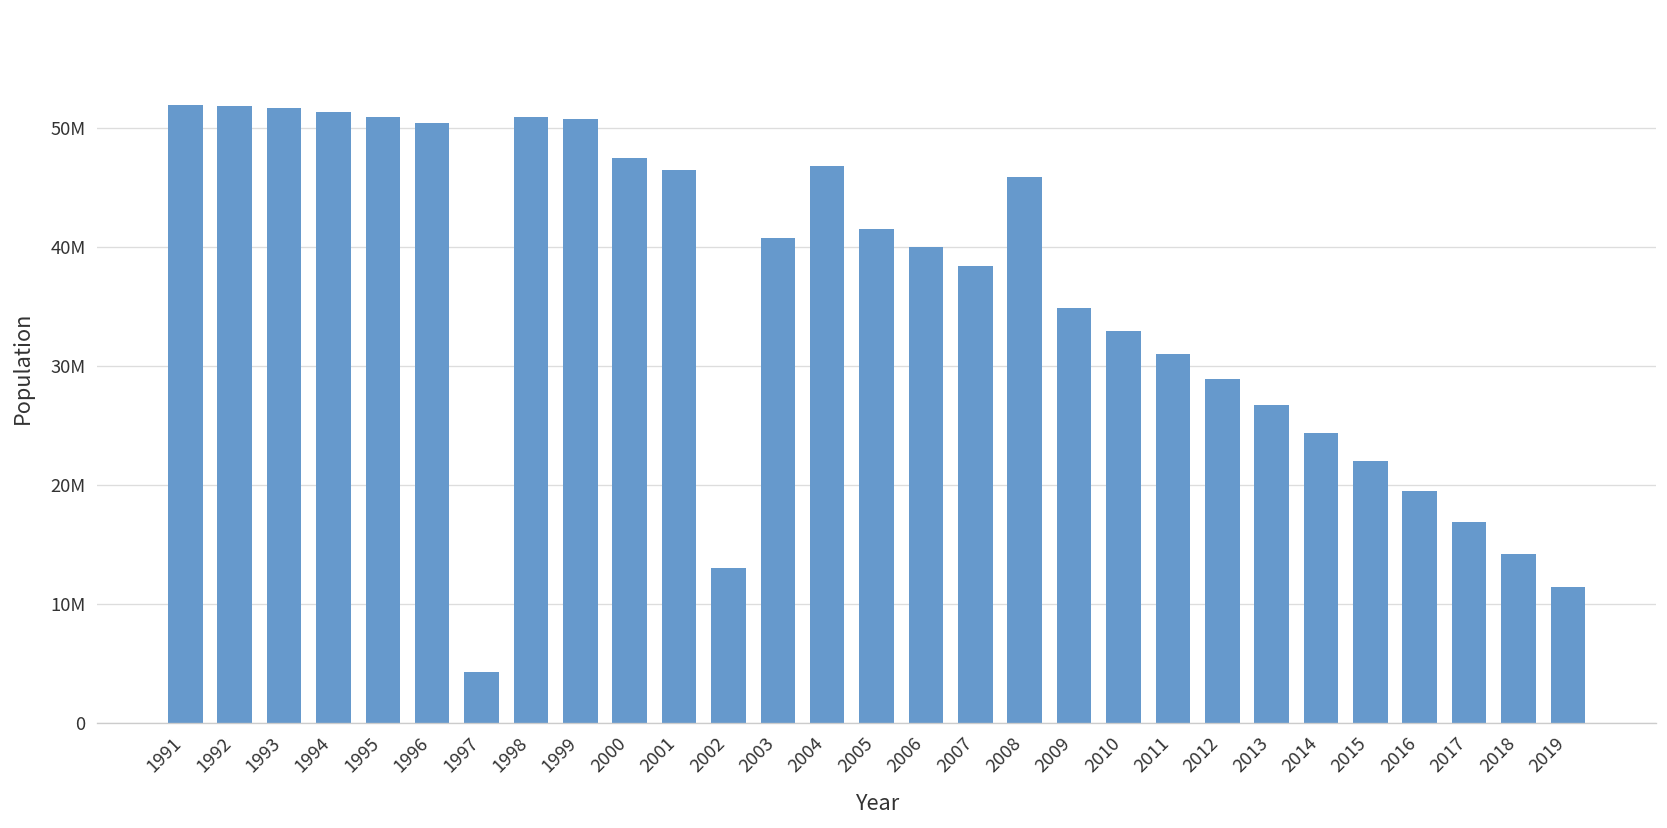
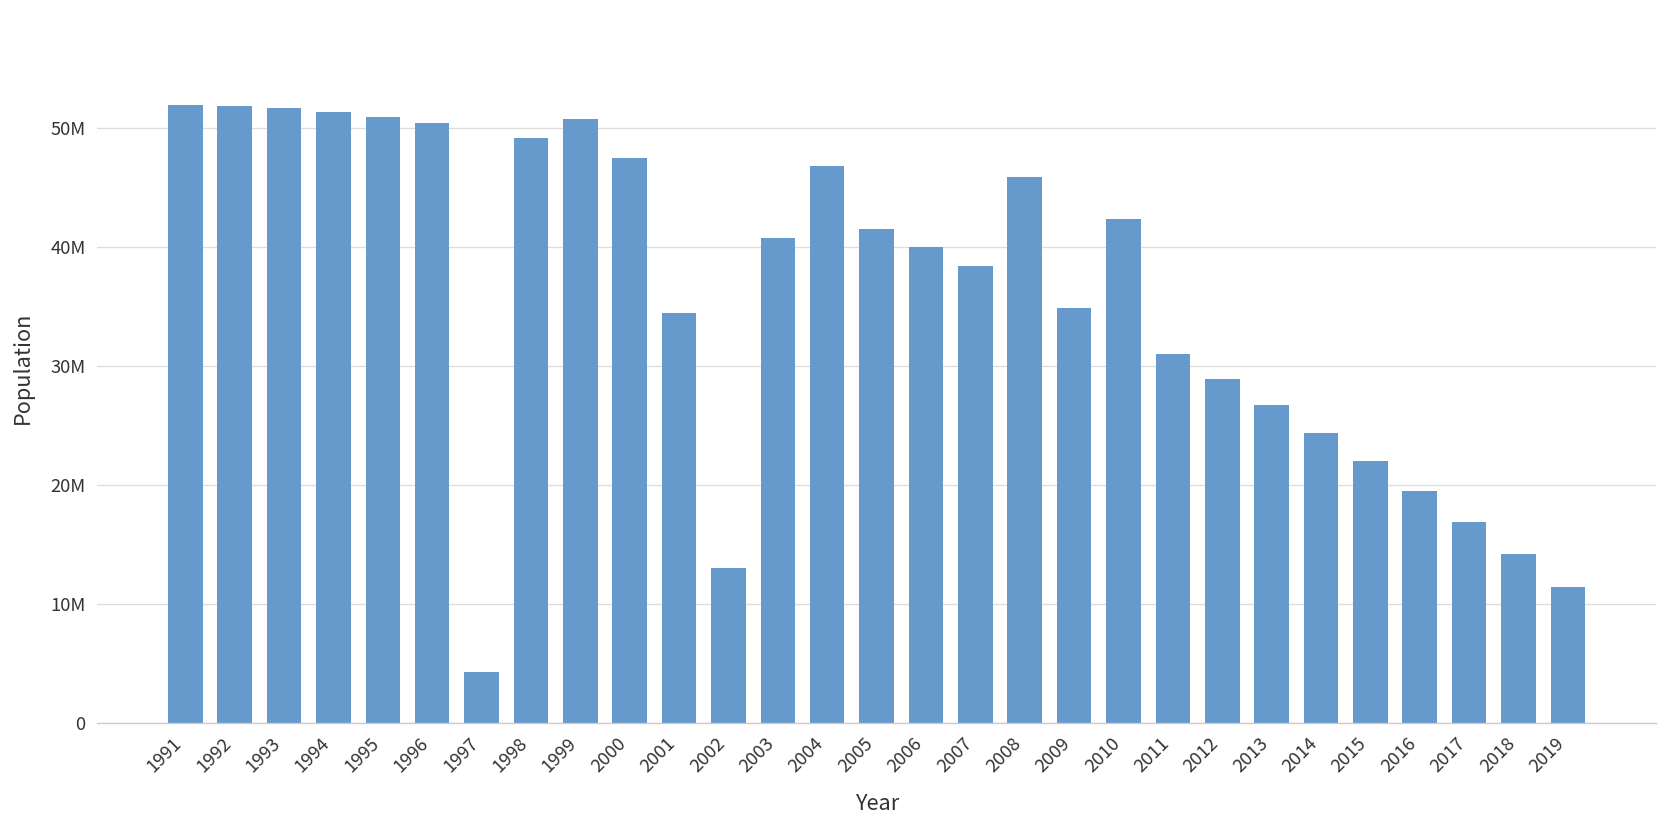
  {
    "1991": 52000000,
    "1992": 52000000,
    "1993": 52000000,
    "1994": 51000000,
    "1995": 51000000,
    "1996": 51000000,
    "1997": 4000000,
-   "1998": 51000000,
+   "1998": 49000000,
    "1999": 51000000,
    "2000": 48000000,
-   "2001": 47000000,
+   "2001": 35000000,
    "2002": 13000000,
    "2003": 41000000,
    "2004": 47000000,
    "2005": 42000000,
    "2006": 40000000,
    "2007": 38000000,
    "2008": 46000000,
    "2009": 35000000,
-   "2010": 33000000,
+   "2010": 42000000,
    "2011": 31000000,
    "2012": 29000000,
    "2013": 27000000,
    "2014": 24000000,
    "2015": 22000000,
    "2016": 20000000,
    "2017": 17000000,
    "2018": 14000000,
    "2019": 11000000
  }
